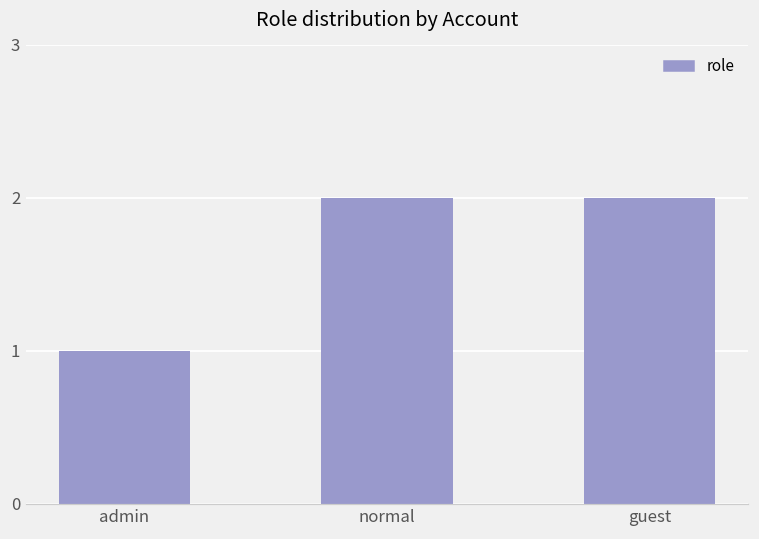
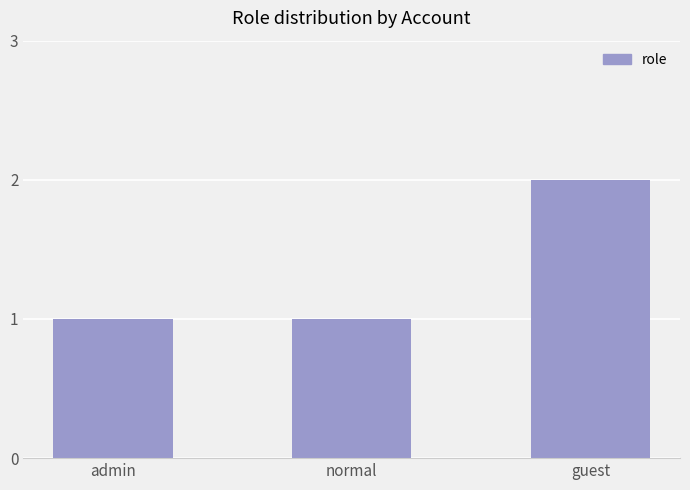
  {
    "admin": 1,
-   "normal": 2,
+   "normal": 1,
    "guest": 2
  }
